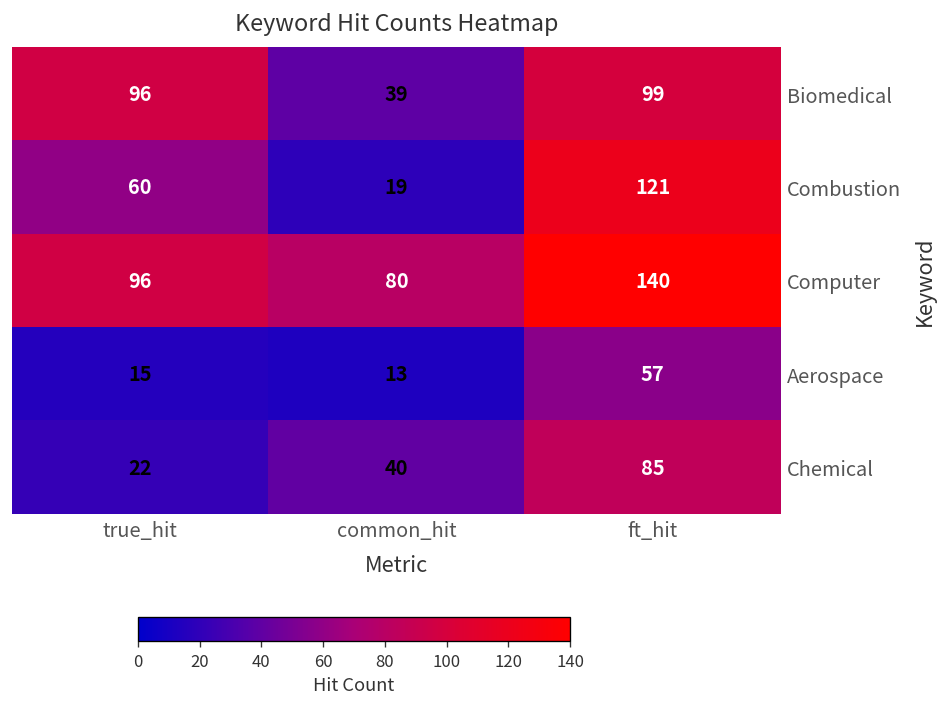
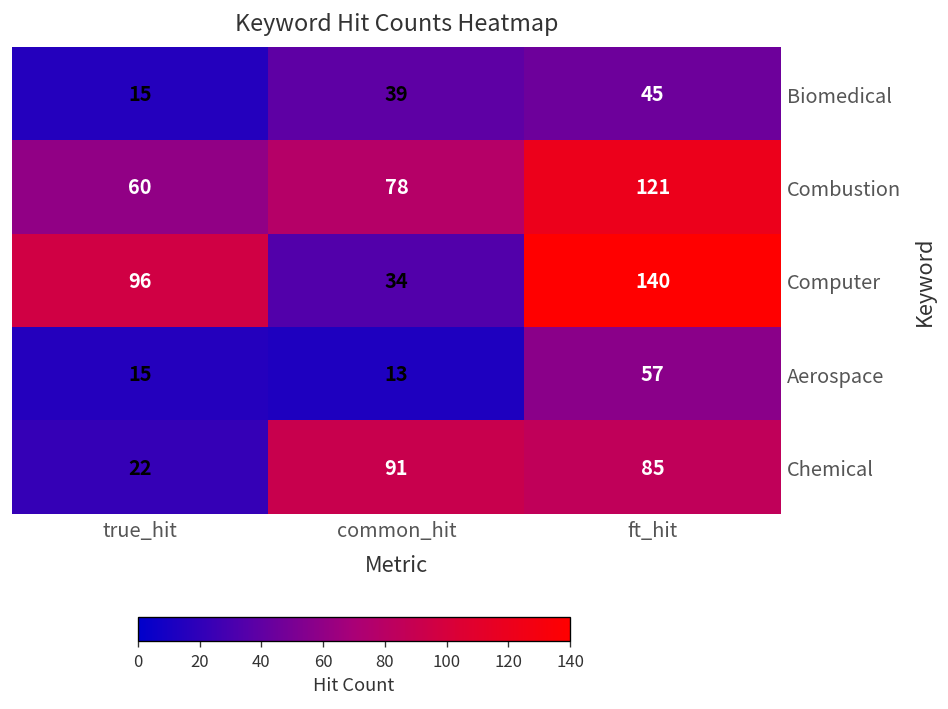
  {
    "Biomedical": {
-     "true_hit": 96,
+     "true_hit": 15,
      "common_hit": 39,
-     "ft_hit": 99
+     "ft_hit": 45
    },
    "Combustion": {
      "true_hit": 60,
-     "common_hit": 19,
+     "common_hit": 78,
      "ft_hit": 121
    },
    "Computer": {
      "true_hit": 96,
-     "common_hit": 80,
+     "common_hit": 34,
      "ft_hit": 140
    },
    "Aerospace": {
      "true_hit": 15,
      "common_hit": 13,
      "ft_hit": 57
    },
    "Chemical": {
      "true_hit": 22,
-     "common_hit": 40,
+     "common_hit": 91,
      "ft_hit": 85
    }
  }
